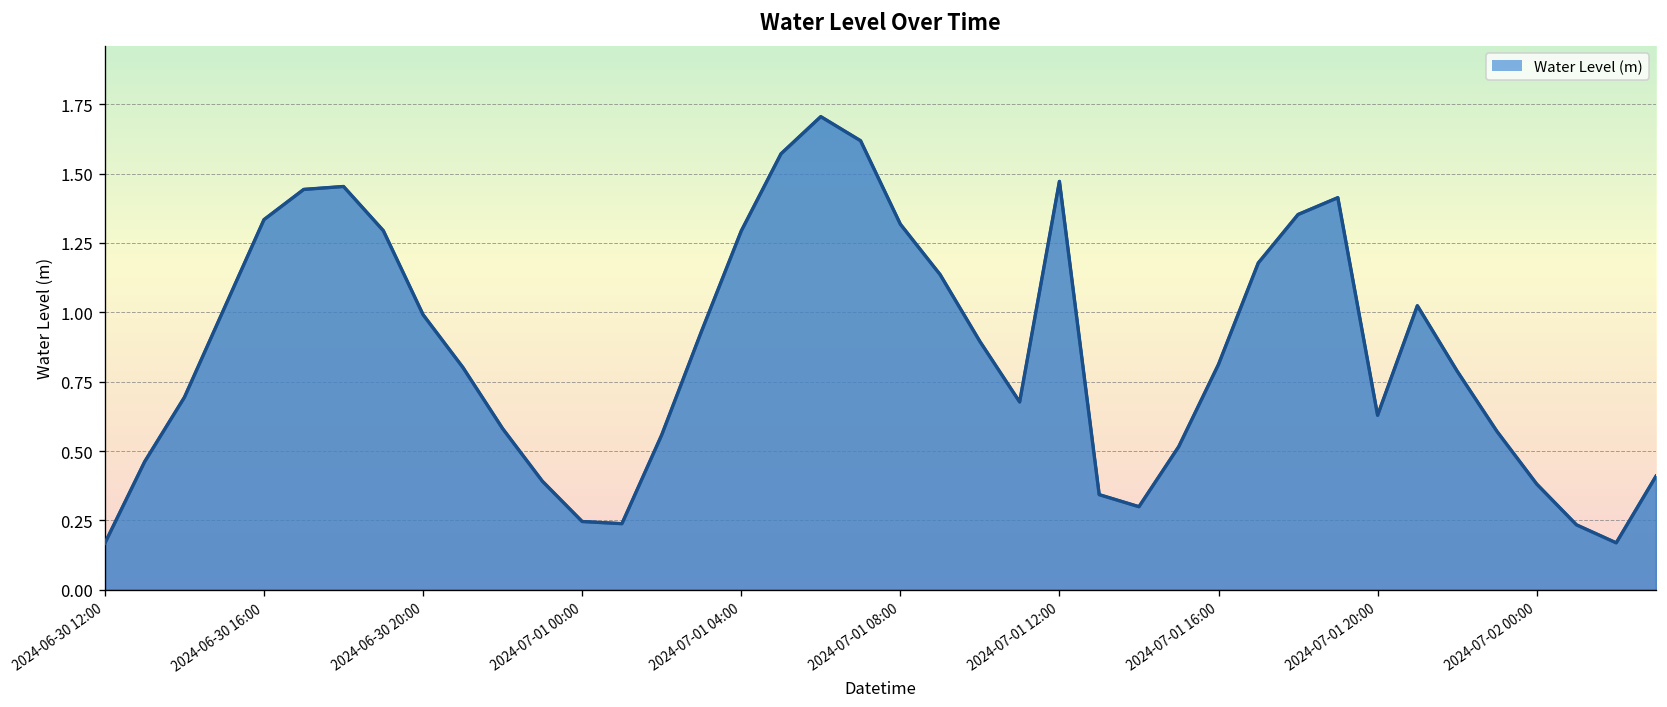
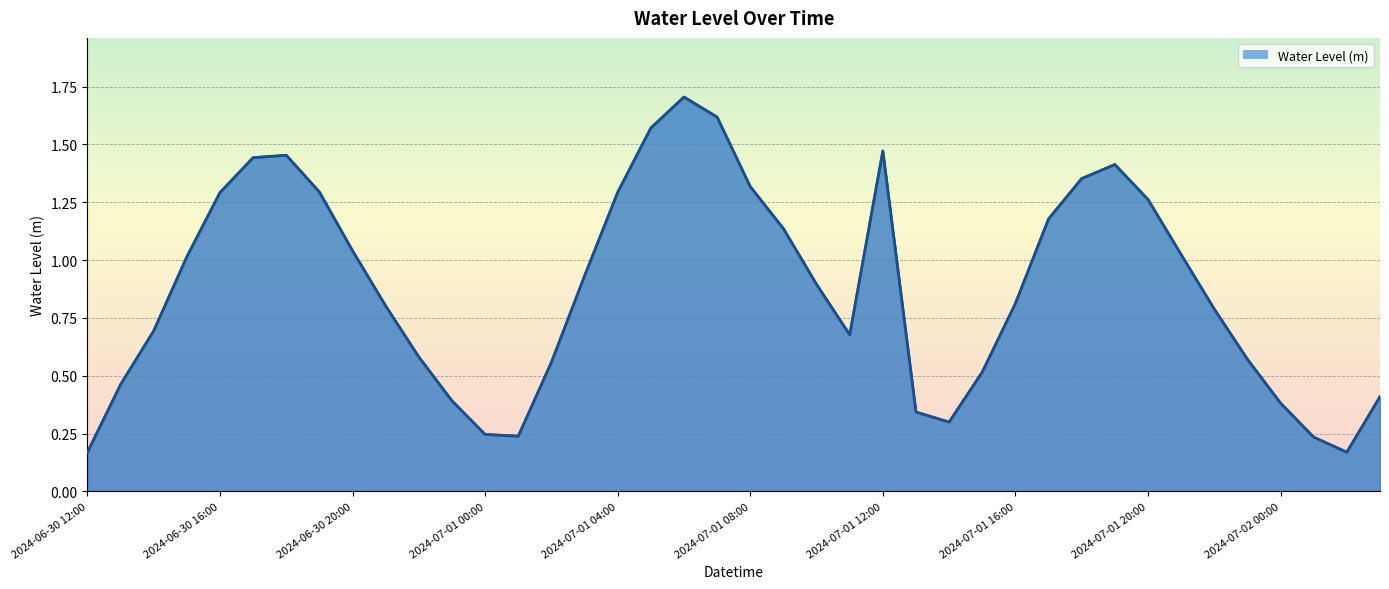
  {
    "2024-06-30 12:00": 0.17,
-   "2024-06-30 16:00": 1.33,
-   "2024-06-30 20:00": 0.99,
+   "2024-06-30 16:00": 1.29,
+   "2024-06-30 20:00": 1.04,
    "2024-07-01 00:00": 0.25,
    "2024-07-01 04:00": 1.29,
    "2024-07-01 08:00": 1.32,
    "2024-07-01 12:00": 1.47,
    "2024-07-01 16:00": 0.81,
-   "2024-07-01 20:00": 0.63,
+   "2024-07-01 20:00": 1.26,
    "2024-07-02 00:00": 0.38
  }
